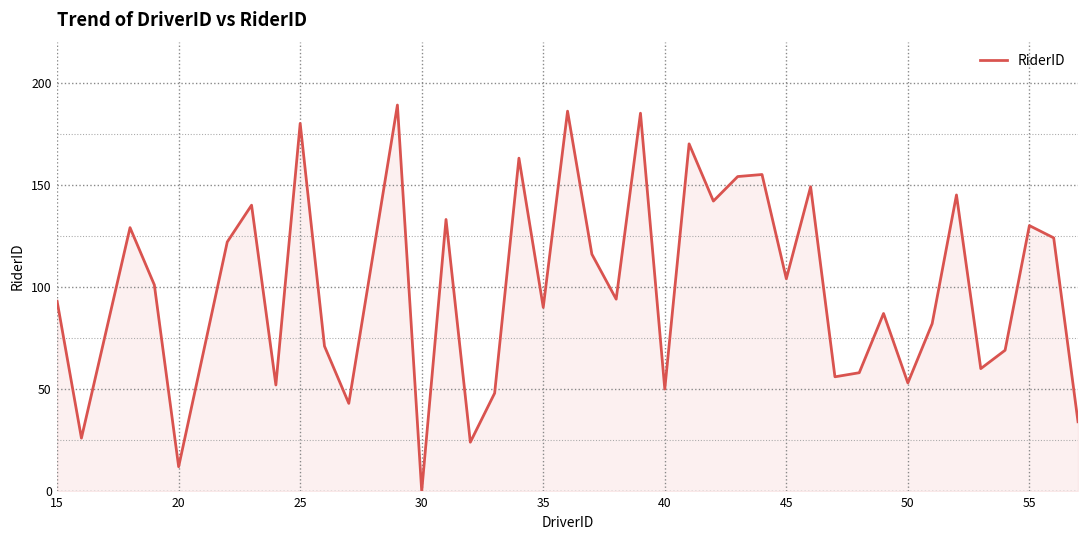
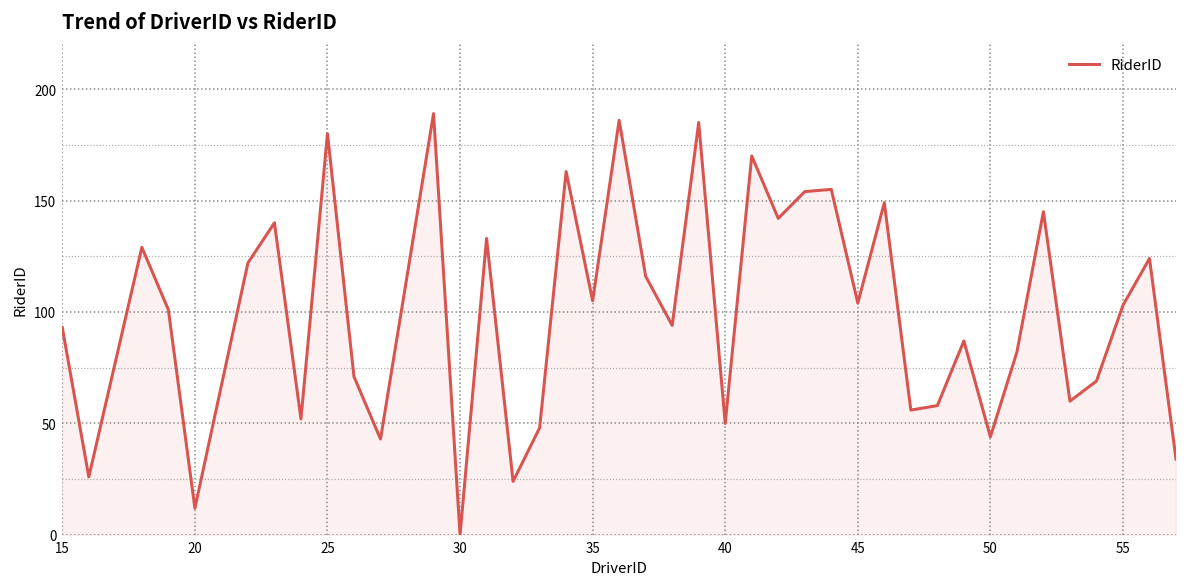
  {
    "15": 93,
    "20": 12,
    "25": 180,
    "30": 0,
-   "35": 90,
+   "35": 105,
    "40": 50,
    "45": 104,
-   "50": 53,
-   "55": 130
+   "50": 44,
+   "55": 103
  }
